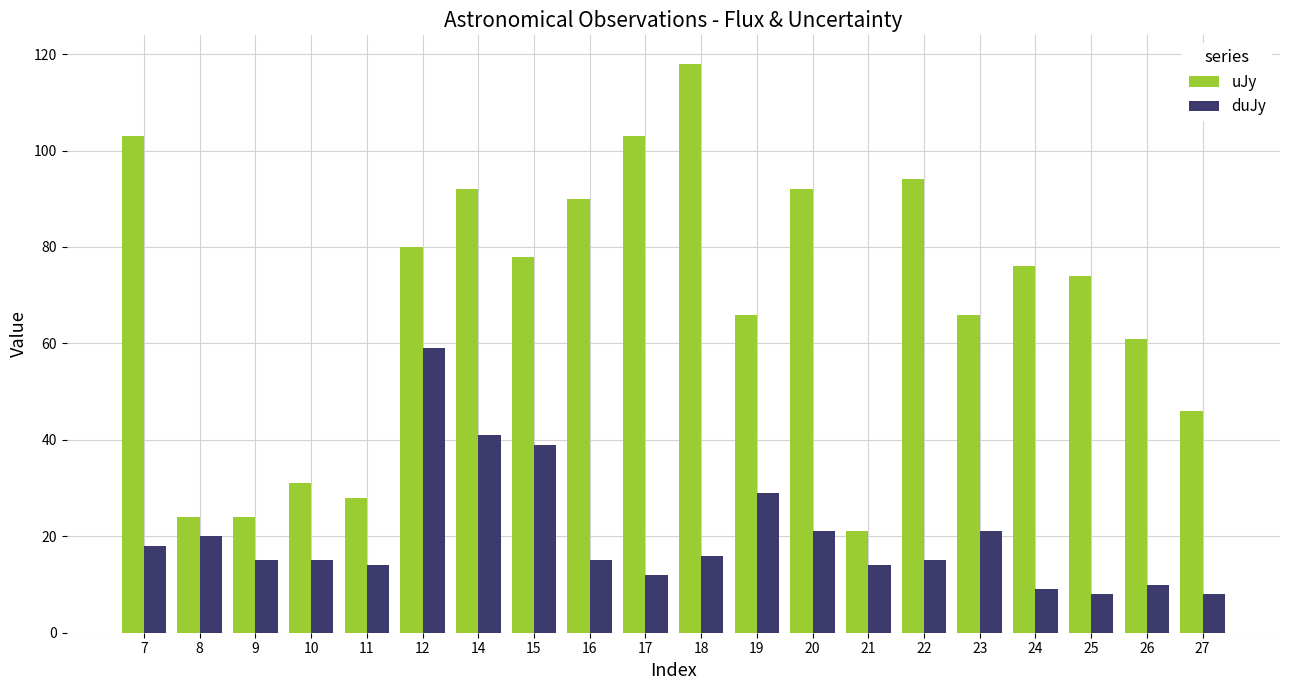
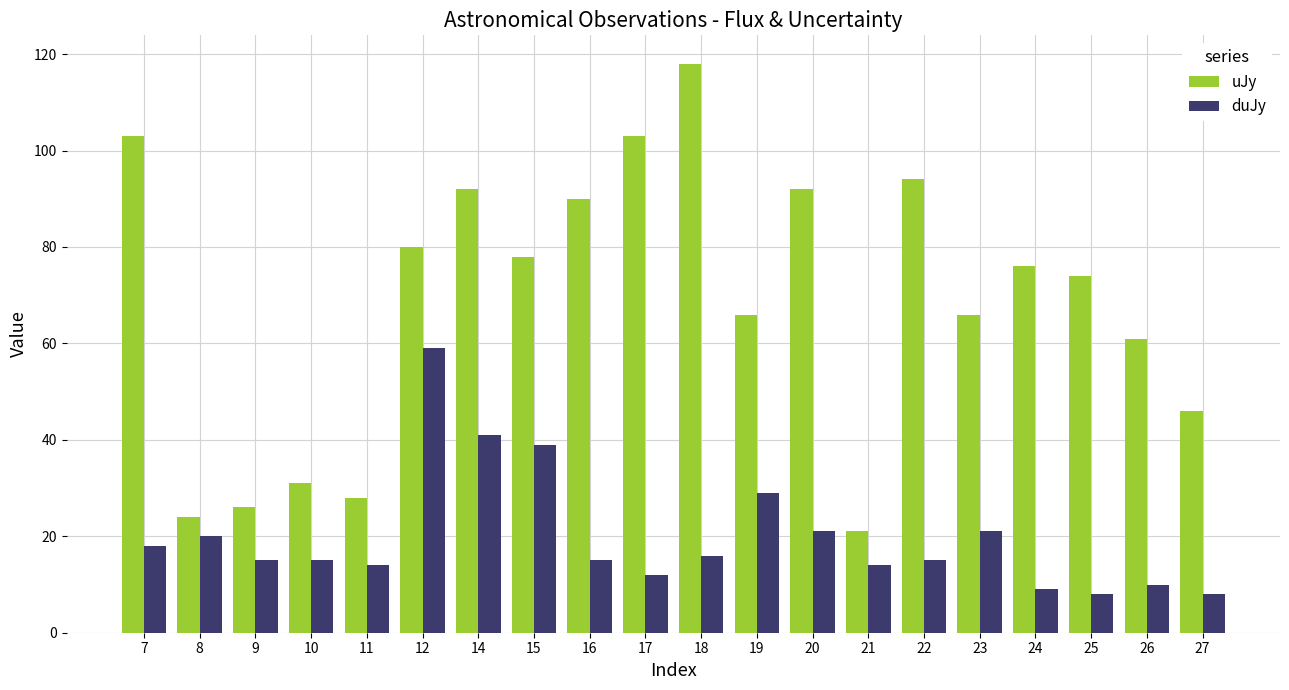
  {
    "uJy": {
      "7": 103,
      "8": 24,
-     "9": 24,
+     "9": 26,
      "10": 31,
      "11": 28,
      "12": 80,
      "14": 92,
      "15": 78,
      "16": 90,
      "17": 103,
      "18": 118,
      "19": 66,
      "20": 92,
      "21": 21,
      "22": 94,
      "23": 66,
      "24": 76,
      "25": 74,
      "26": 61,
      "27": 46
    },
    "duJy": {
      "7": 18,
      "8": 20,
      "9": 15,
      "10": 15,
      "11": 14,
      "12": 59,
      "14": 41,
      "15": 39,
      "16": 15,
      "17": 12,
      "18": 16,
      "19": 29,
      "20": 21,
      "21": 14,
      "22": 15,
      "23": 21,
      "24": 9,
      "25": 8,
      "26": 10,
      "27": 8
    }
  }
